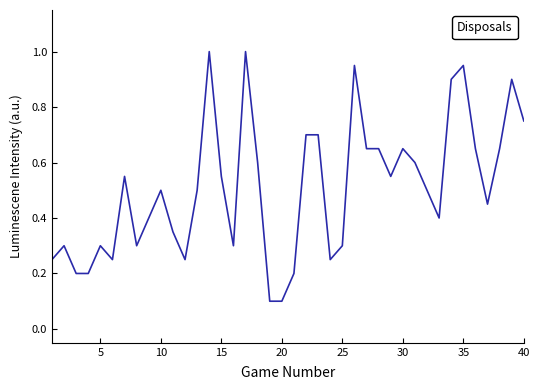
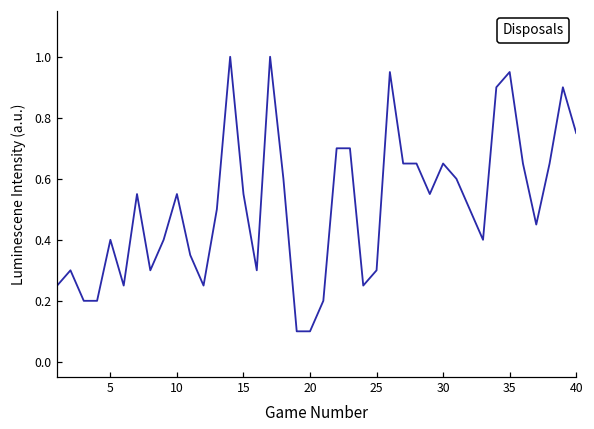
  {
-   "5": 0.30,
-   "10": 0.50,
+   "5": 0.40,
+   "10": 0.55,
    "15": 0.55,
    "20": 0.10,
    "25": 0.30,
    "30": 0.65,
    "35": 0.95,
    "40": 0.75
  }
